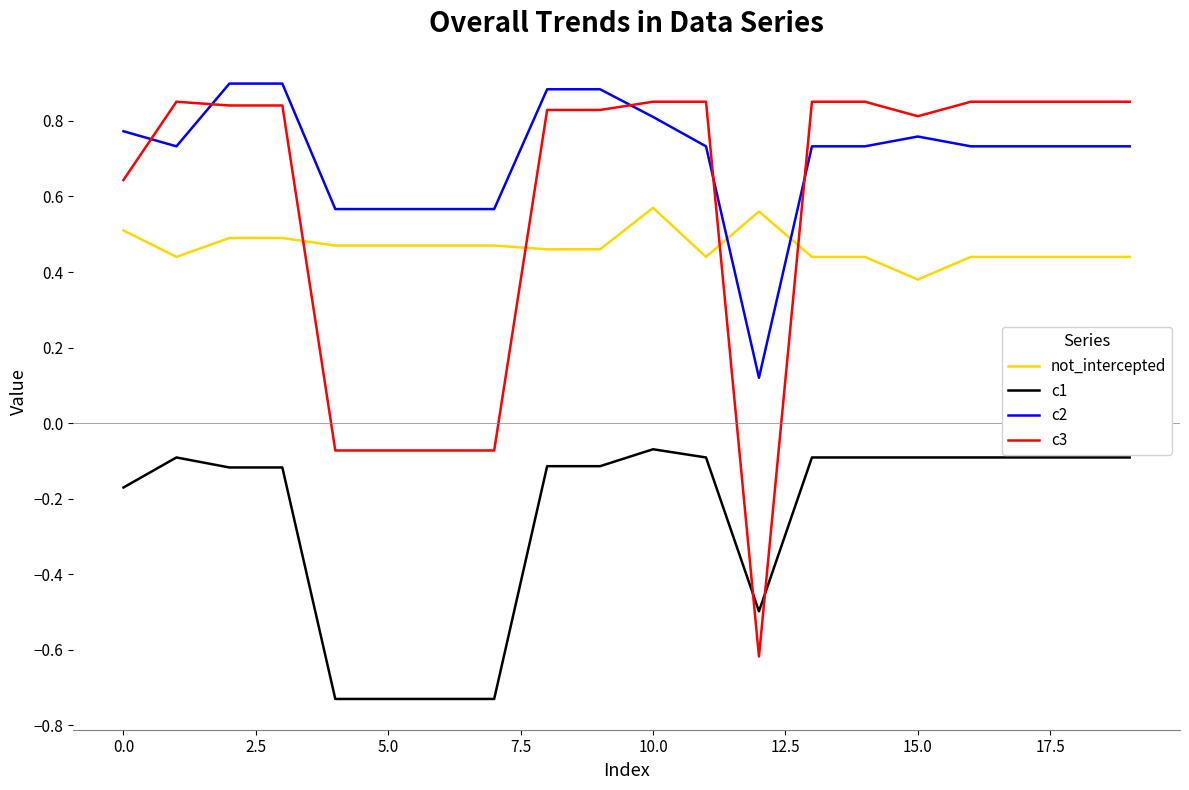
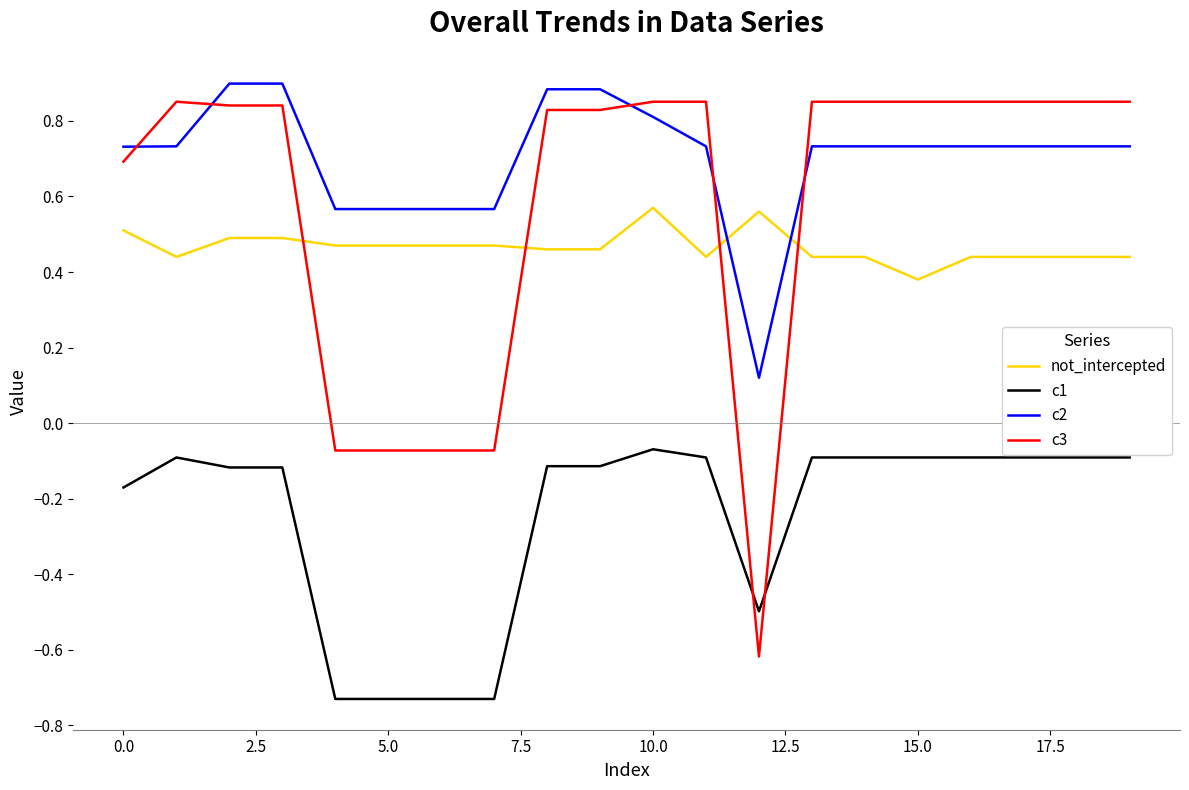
  {
    "not_intercepted": {
      "0.0": 0.51,
      "5.0": 0.47,
      "10.0": 0.57,
      "15.0": 0.38
    },
    "c1": {
      "0.0": -0.17,
      "5.0": -0.73,
      "10.0": -0.07,
      "15.0": -0.09
    },
    "c2": {
-     "0.0": 0.77,
+     "0.0": 0.73,
      "5.0": 0.57,
      "10.0": 0.81,
-     "15.0": 0.76
+     "15.0": 0.73
    },
    "c3": {
-     "0.0": 0.64,
+     "0.0": 0.69,
      "5.0": -0.07,
      "10.0": 0.85,
-     "15.0": 0.81
+     "15.0": 0.85
    }
  }
